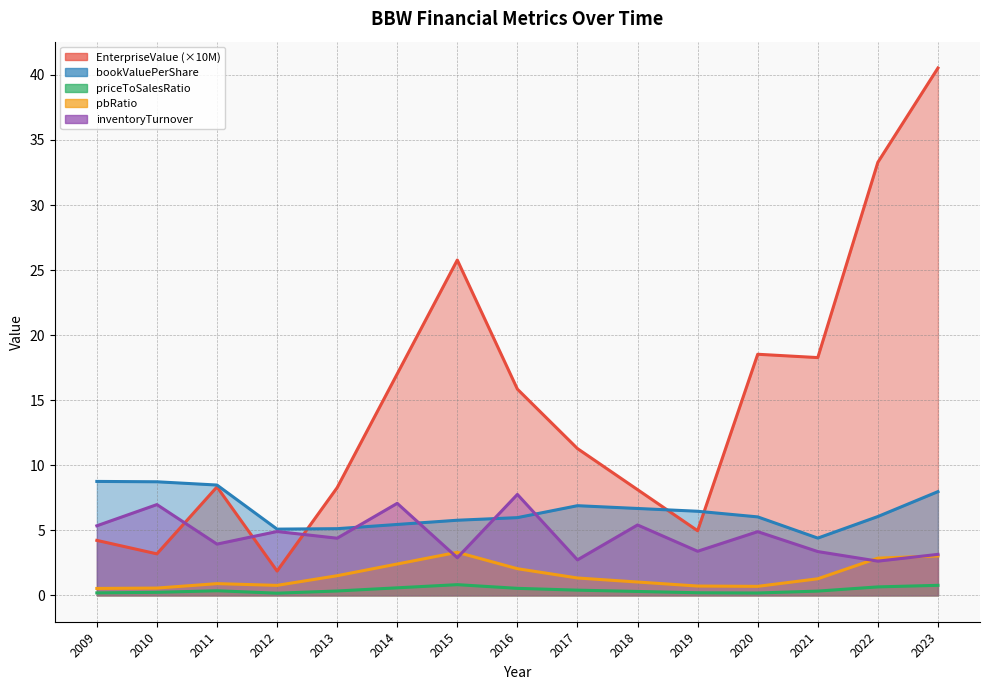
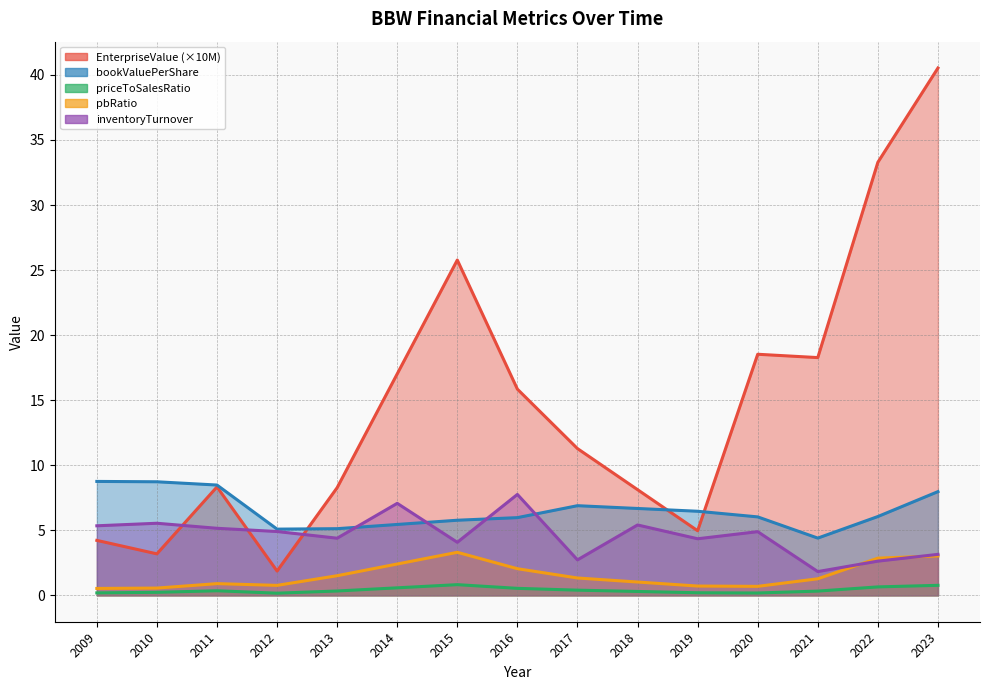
  {
    "inventoryTurnover": {
      "2009": 5.3,
-     "2010": 7.0,
-     "2011": 3.9,
+     "2010": 5.5,
+     "2011": 5.2,
      "2013": 4.4,
      "2014": 7.1,
-     "2015": 2.9,
+     "2015": 4.1,
      "2016": 7.8,
      "2017": 2.7,
      "2018": 5.4,
-     "2019": 3.4,
+     "2019": 4.4,
      "2020": 4.9,
-     "2021": 3.4,
+     "2021": 1.8,
      "2022": 2.6
    }
  }
